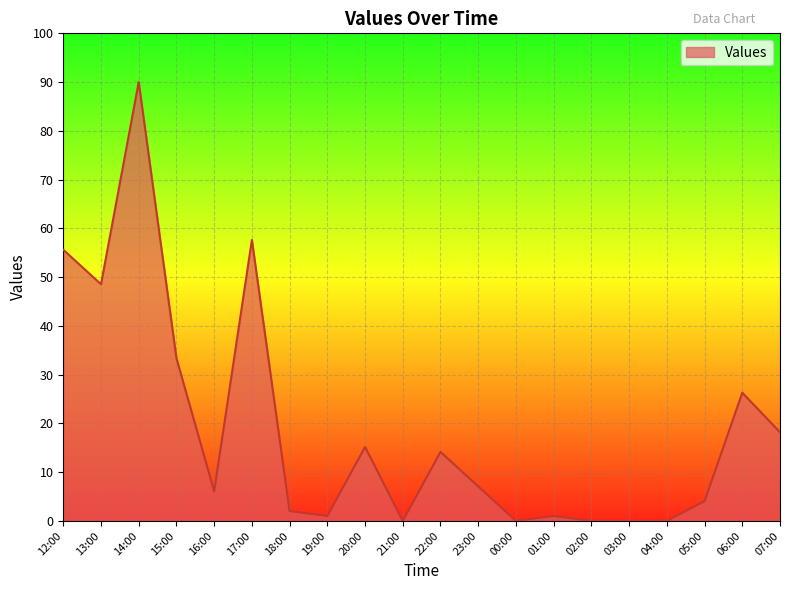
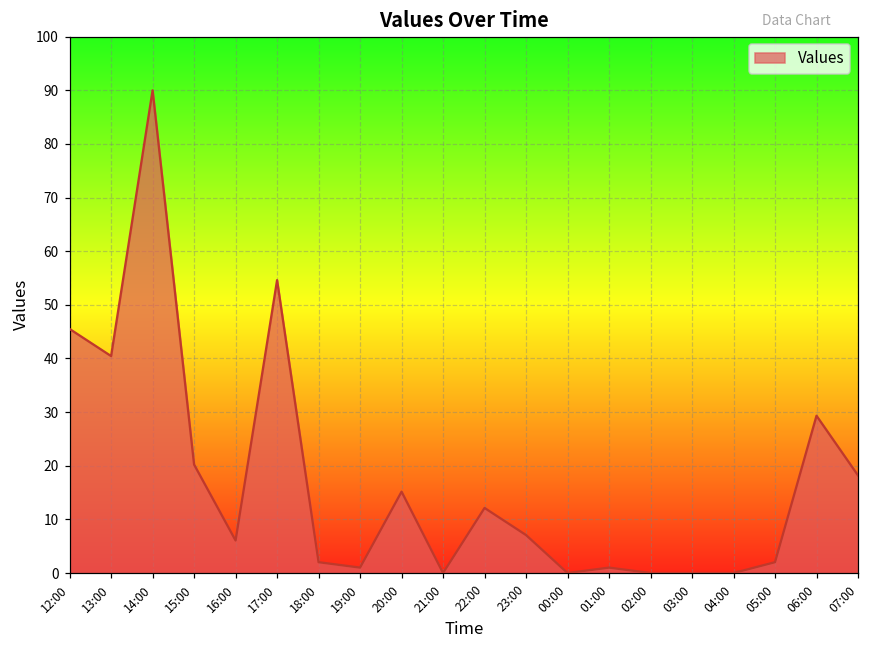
  {
-   "12:00": 56,
-   "13:00": 49,
+   "12:00": 46,
+   "13:00": 40,
    "14:00": 90,
-   "15:00": 33,
+   "15:00": 20,
    "16:00": 6,
-   "17:00": 58,
+   "17:00": 55,
    "18:00": 2,
    "19:00": 1,
    "20:00": 15,
    "21:00": 0,
-   "22:00": 14,
+   "22:00": 12,
    "23:00": 7,
    "00:00": 0,
    "01:00": 1,
    "02:00": 0,
    "03:00": 0,
    "04:00": 0,
-   "05:00": 4,
-   "06:00": 26,
+   "05:00": 2,
+   "06:00": 29,
    "07:00": 18
  }
